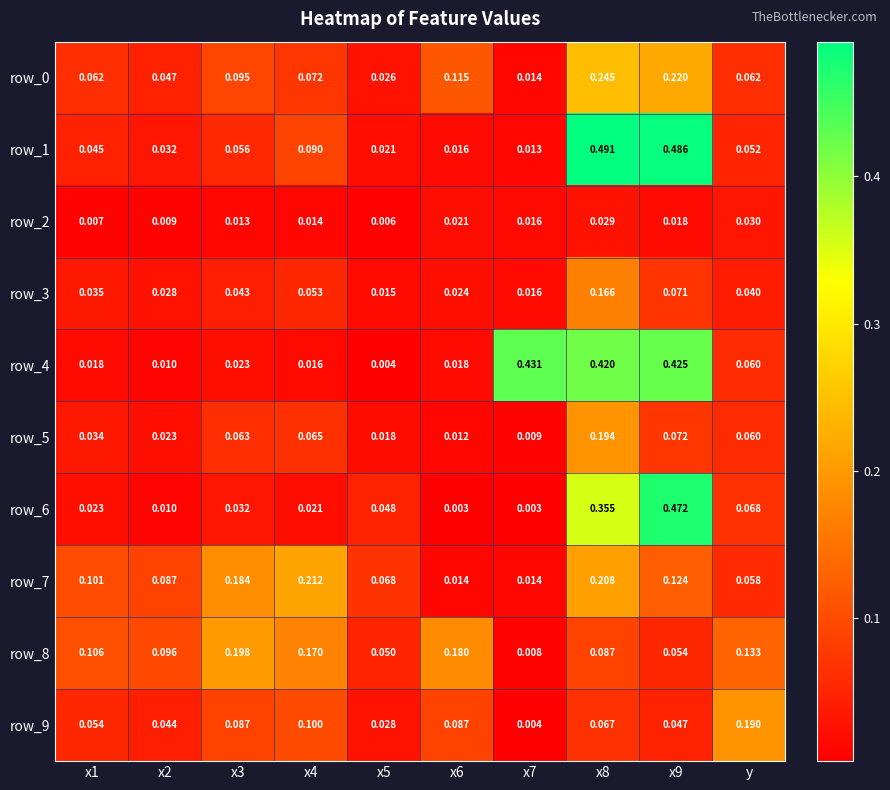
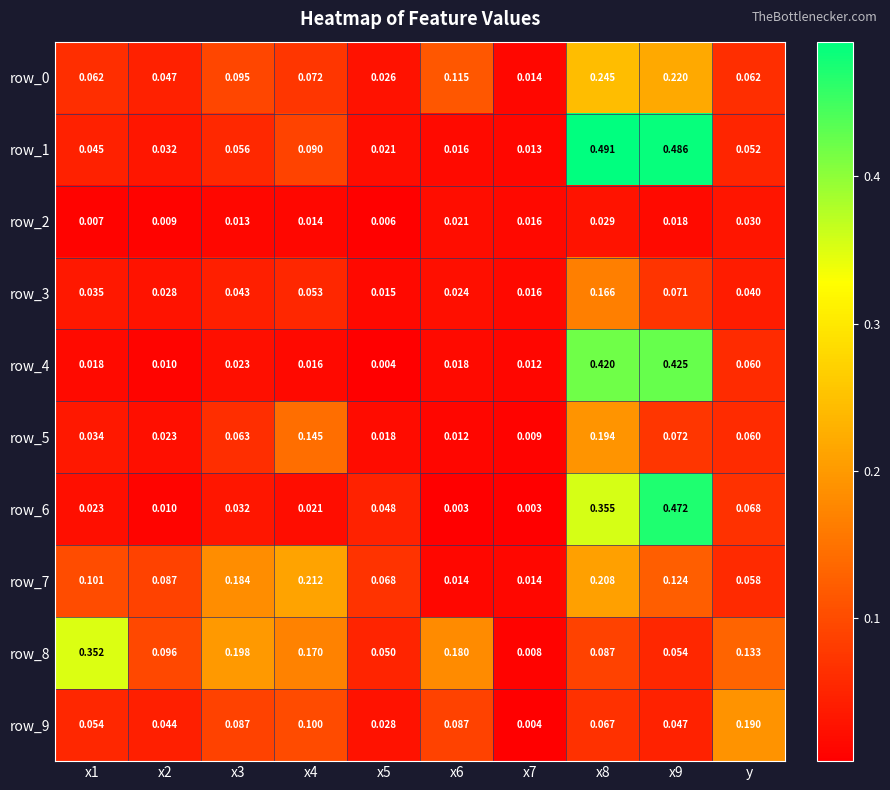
  {
    "row_0": {
      "x1": 0.062,
      "x2": 0.047,
      "x3": 0.095,
      "x4": 0.072,
      "x5": 0.026,
      "x6": 0.115,
      "x7": 0.014,
      "x8": 0.245,
      "x9": 0.220,
      "y": 0.062
    },
    "row_1": {
      "x1": 0.045,
      "x2": 0.032,
      "x3": 0.056,
      "x4": 0.090,
      "x5": 0.021,
      "x6": 0.016,
      "x7": 0.013,
      "x8": 0.491,
      "x9": 0.486,
      "y": 0.052
    },
    "row_2": {
      "x1": 0.007,
      "x2": 0.009,
      "x3": 0.013,
      "x4": 0.014,
      "x5": 0.006,
      "x6": 0.021,
      "x7": 0.016,
      "x8": 0.029,
      "x9": 0.018,
      "y": 0.030
    },
    "row_3": {
      "x1": 0.035,
      "x2": 0.028,
      "x3": 0.043,
      "x4": 0.053,
      "x5": 0.015,
      "x6": 0.024,
      "x7": 0.016,
      "x8": 0.166,
      "x9": 0.071,
      "y": 0.040
    },
    "row_4": {
      "x1": 0.018,
      "x2": 0.010,
      "x3": 0.023,
      "x4": 0.016,
      "x5": 0.004,
      "x6": 0.018,
-     "x7": 0.431,
+     "x7": 0.012,
      "x8": 0.420,
      "x9": 0.425,
      "y": 0.060
    },
    "row_5": {
      "x1": 0.034,
      "x2": 0.023,
      "x3": 0.063,
-     "x4": 0.065,
+     "x4": 0.145,
      "x5": 0.018,
      "x6": 0.012,
      "x7": 0.009,
      "x8": 0.194,
      "x9": 0.072,
      "y": 0.060
    },
    "row_6": {
      "x1": 0.023,
      "x2": 0.010,
      "x3": 0.032,
      "x4": 0.021,
      "x5": 0.048,
      "x6": 0.003,
      "x7": 0.003,
      "x8": 0.355,
      "x9": 0.472,
      "y": 0.068
    },
    "row_7": {
      "x1": 0.101,
      "x2": 0.087,
      "x3": 0.184,
      "x4": 0.212,
      "x5": 0.068,
      "x6": 0.014,
      "x7": 0.014,
      "x8": 0.208,
      "x9": 0.124,
      "y": 0.058
    },
    "row_8": {
-     "x1": 0.106,
+     "x1": 0.352,
      "x2": 0.096,
      "x3": 0.198,
      "x4": 0.170,
      "x5": 0.050,
      "x6": 0.180,
      "x7": 0.008,
      "x8": 0.087,
      "x9": 0.054,
      "y": 0.133
    },
    "row_9": {
      "x1": 0.054,
      "x2": 0.044,
      "x3": 0.087,
      "x4": 0.100,
      "x5": 0.028,
      "x6": 0.087,
      "x7": 0.004,
      "x8": 0.067,
      "x9": 0.047,
      "y": 0.190
    }
  }
